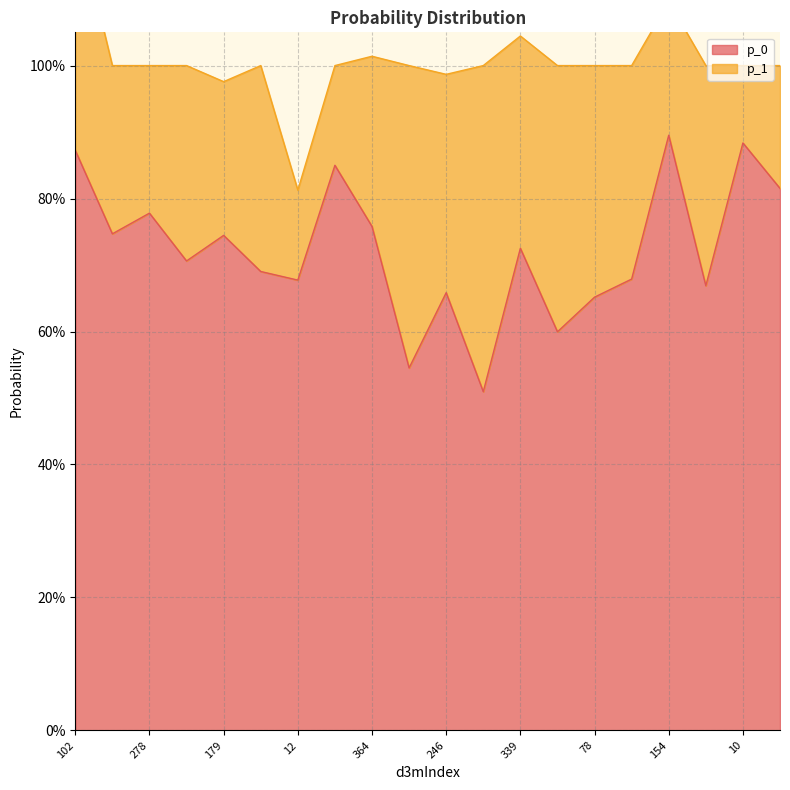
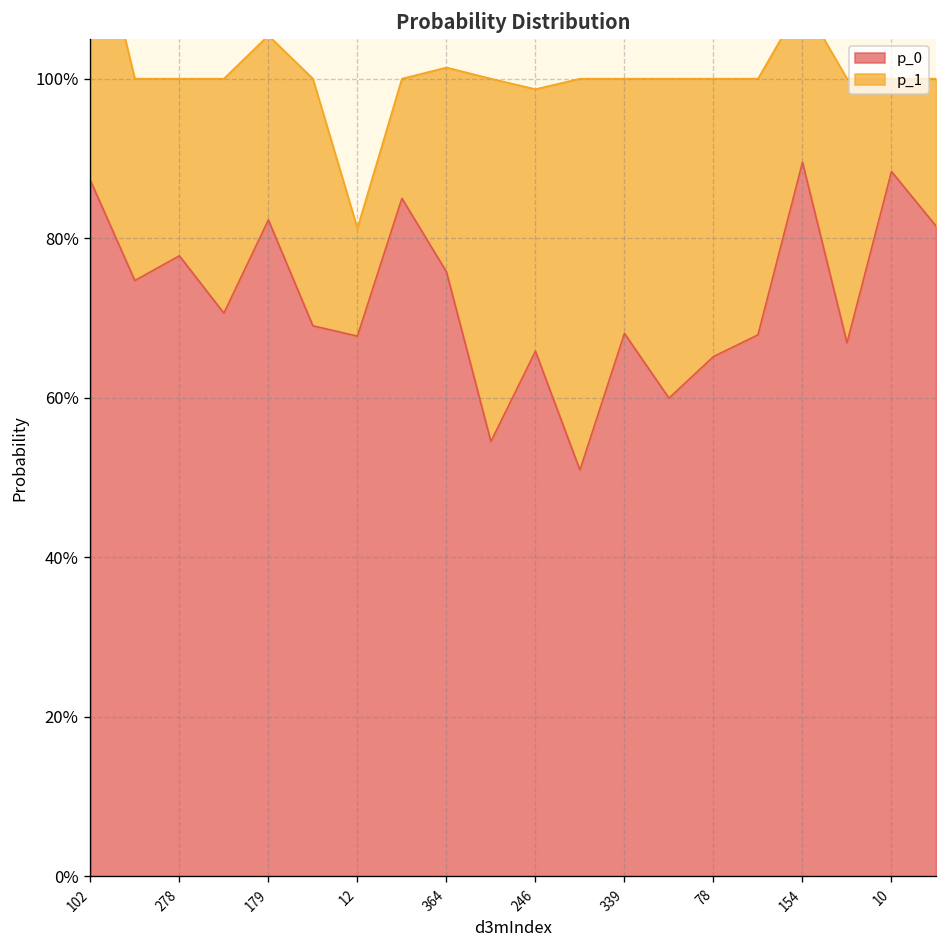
  {
    "p_0": {
      "102": "87%",
      "278": "78%",
-     "179": "74%",
+     "179": "82%",
      "12": "68%",
      "364": "76%",
      "246": "66%",
-     "339": "73%",
+     "339": "68%",
      "78": "65%",
      "154": "90%",
      "10": "88%"
    },
    "p_1": {
      "278": "22%",
      "12": "14%",
      "364": "26%",
      "246": "33%",
      "339": "32%",
      "78": "35%"
    }
  }
